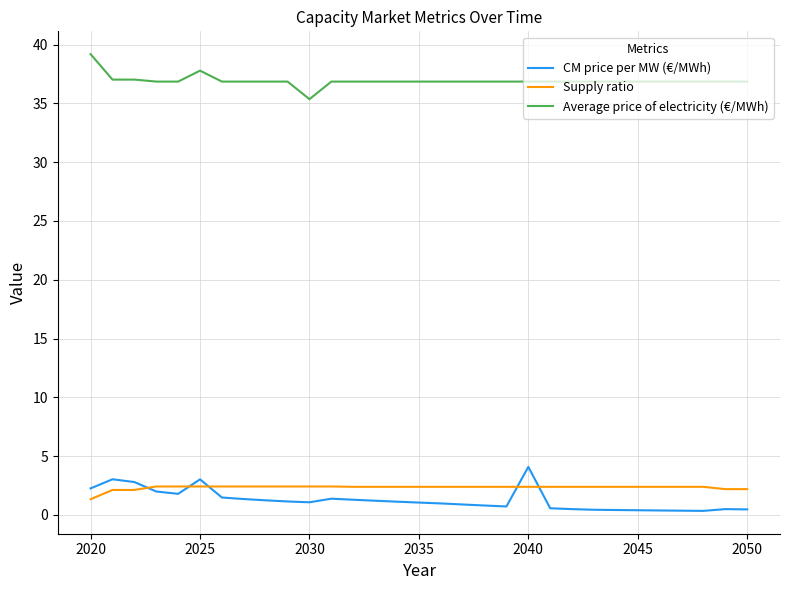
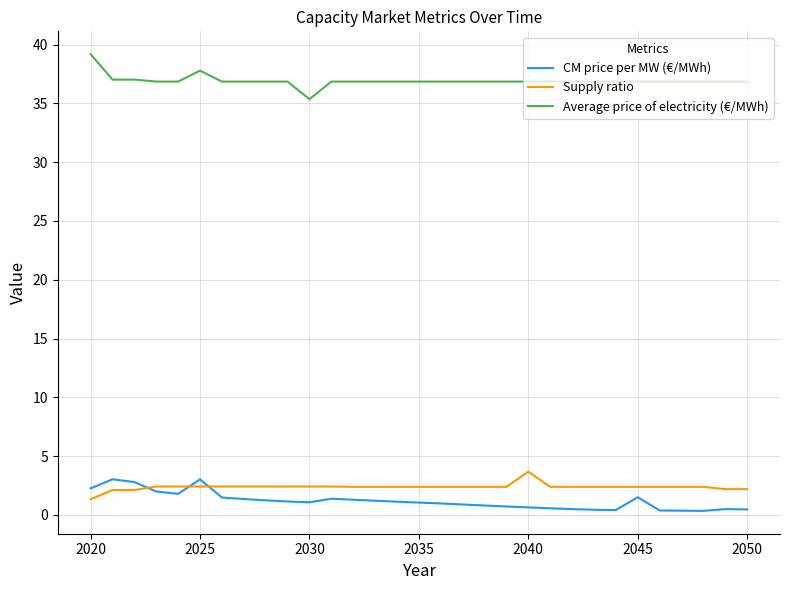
  {
    "CM price per MW (€/MWh)": {
      "2020": 2.3,
      "2025": 3.0,
      "2030": 1.1,
      "2035": 1.1,
-     "2040": 4.1,
-     "2045": 0.4,
+     "2040": 0.6,
+     "2045": 1.5,
      "2050": 0.5
    },
    "Supply ratio": {
      "2020": 1.3,
      "2025": 2.4,
      "2030": 2.4,
      "2035": 2.4,
-     "2040": 2.4,
+     "2040": 3.7,
      "2045": 2.4,
      "2050": 2.2
    },
    "Average price of electricity (€/MWh)": {
      "2020": 39.2,
      "2025": 37.8,
      "2030": 35.4,
      "2035": 36.9
    }
  }
